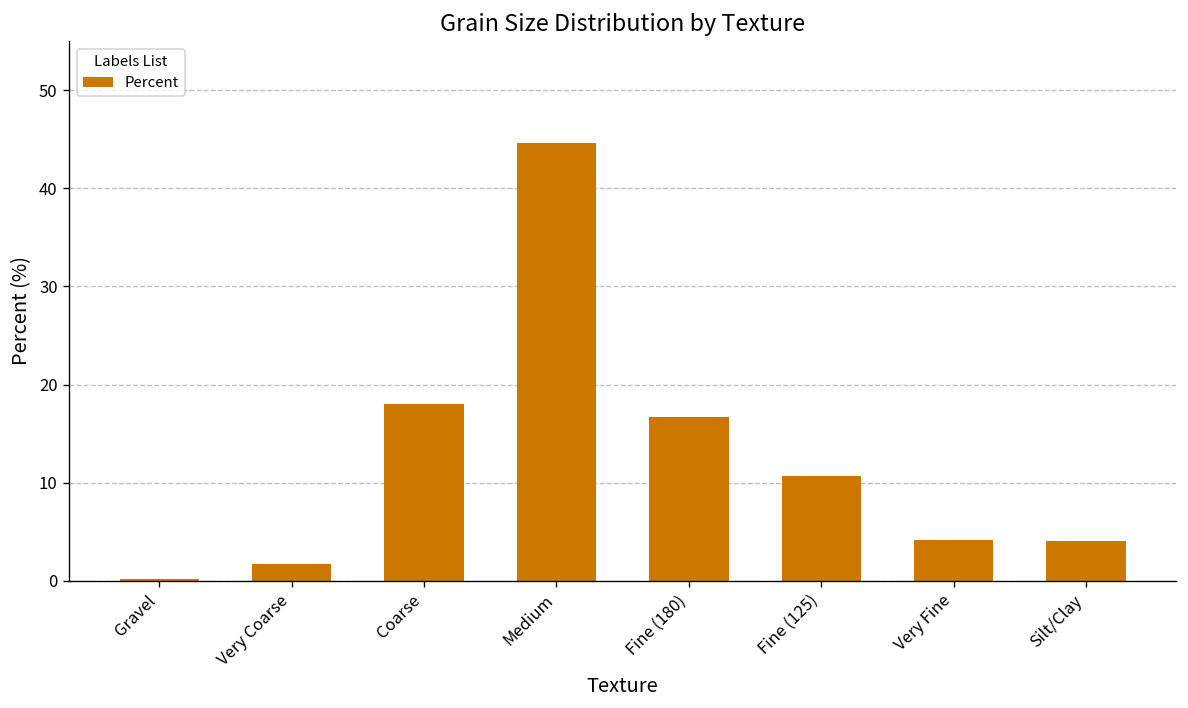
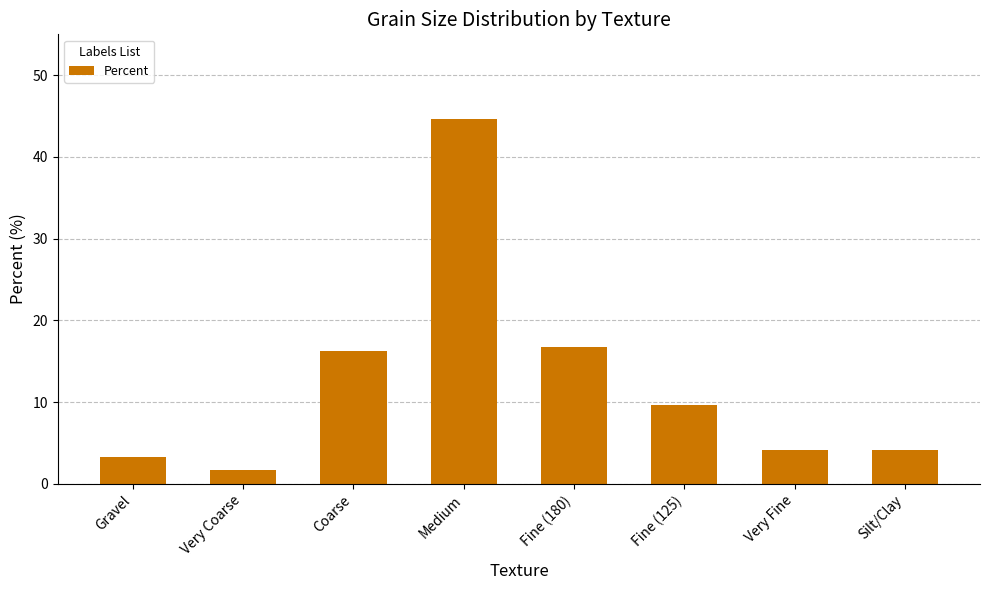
  {
-   "Gravel": 0,
+   "Gravel": 3,
    "Very Coarse": 2,
-   "Coarse": 18,
+   "Coarse": 16,
    "Medium": 45,
    "Fine (180)": 17,
-   "Fine (125)": 11,
+   "Fine (125)": 10,
    "Very Fine": 4,
    "Silt/Clay": 4
  }
